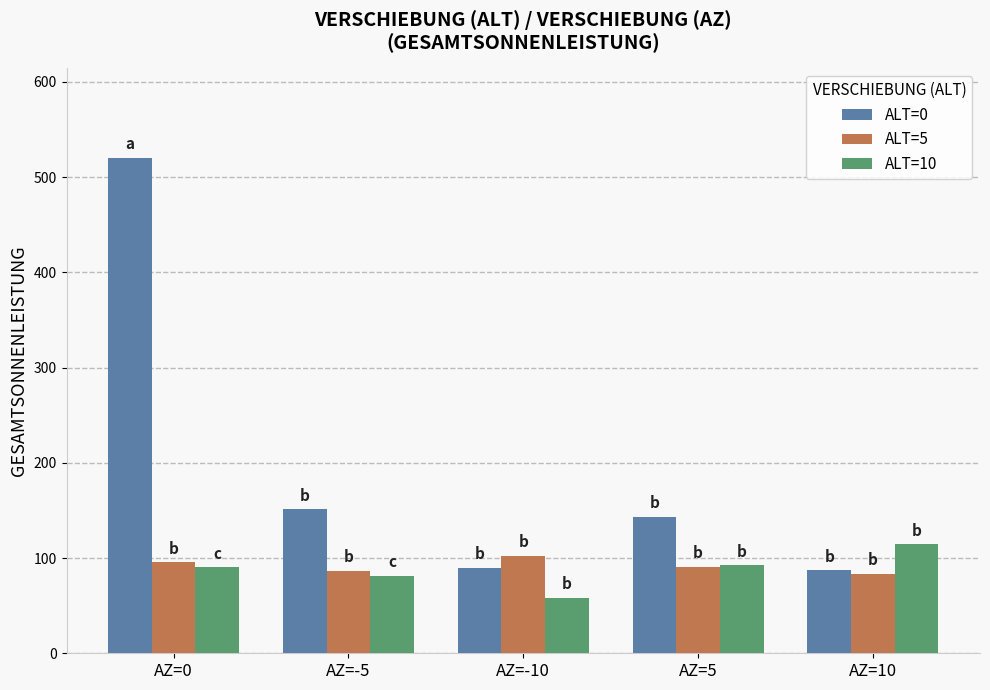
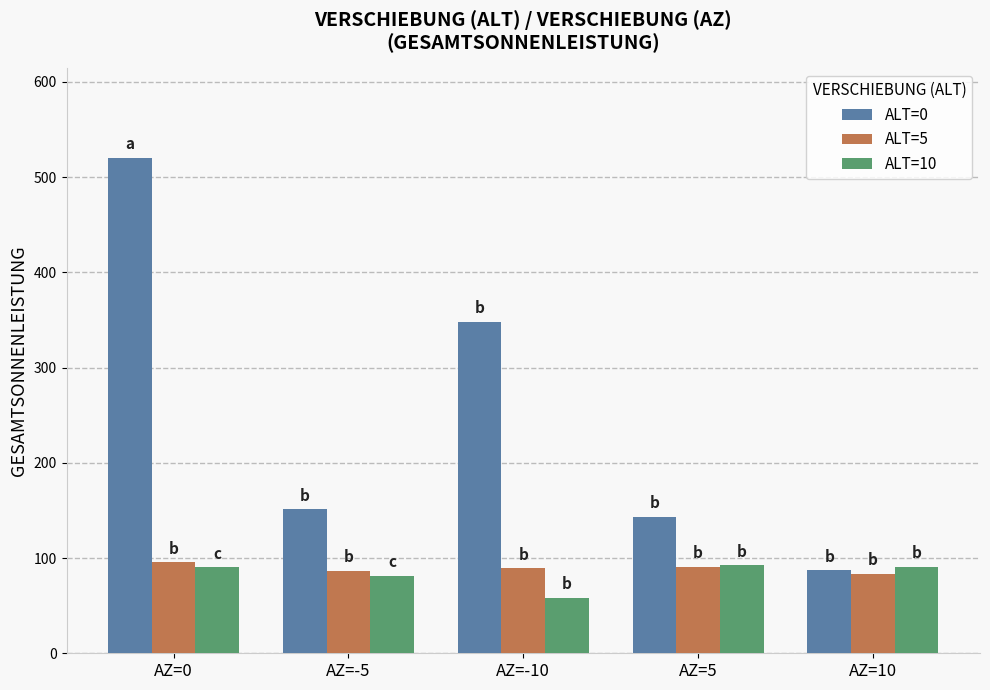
  {
    "ALT=0": {
      "AZ=0": 520,
      "AZ=-5": 150,
-     "AZ=-10": 90,
+     "AZ=-10": 350,
      "AZ=5": 140,
      "AZ=10": 90
    },
    "ALT=5": {
      "AZ=0": 100,
      "AZ=-5": 90,
-     "AZ=-10": 100,
+     "AZ=-10": 90,
      "AZ=5": 90,
      "AZ=10": 80
    },
    "ALT=10": {
      "AZ=0": 90,
      "AZ=-5": 80,
      "AZ=-10": 60,
      "AZ=5": 90,
-     "AZ=10": 110
+     "AZ=10": 90
    }
  }
